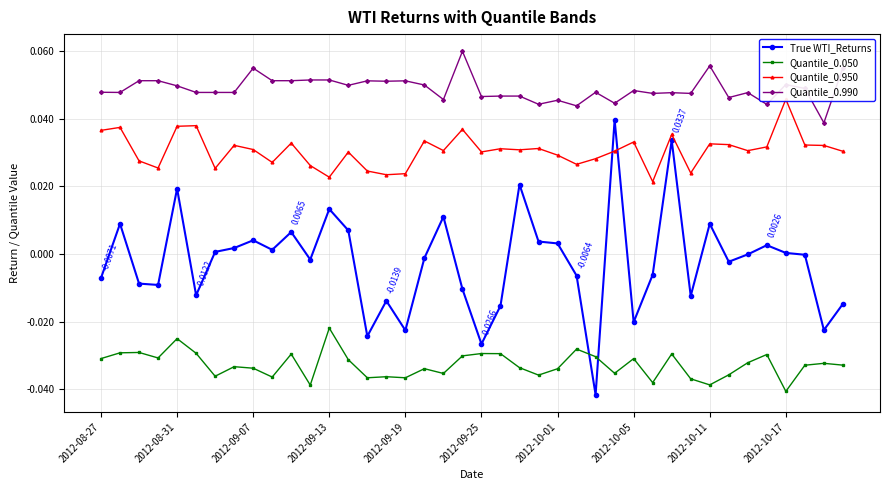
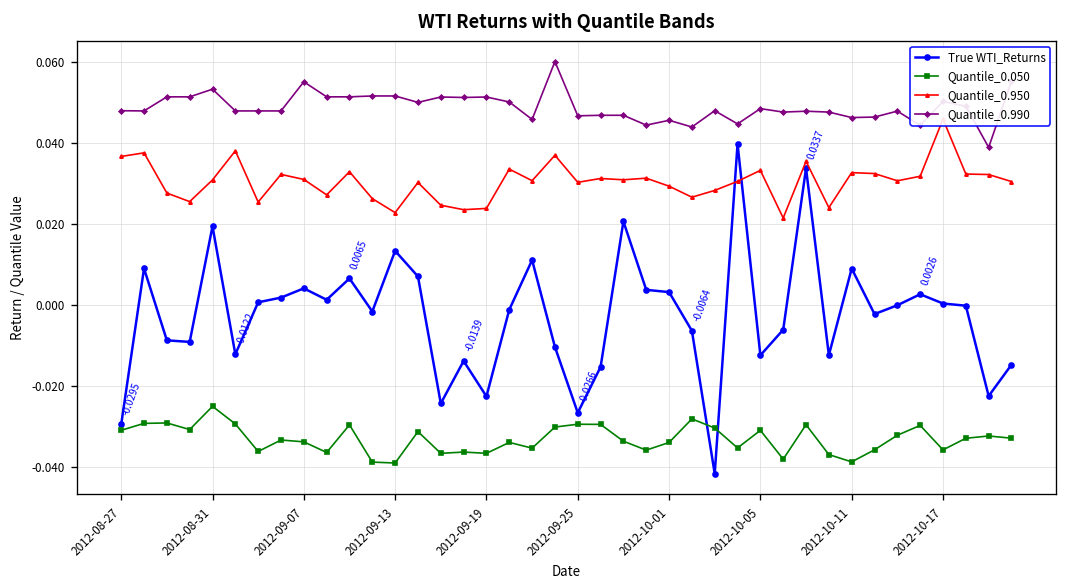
  {
    "True WTI_Returns": {
-     "2012-08-27": -0.0071,
+     "2012-08-27": -0.0295,
      "2012-09-25": -0.0266,
-     "2012-10-05": -0.020
+     "2012-10-05": -0.012
    },
    "Quantile_0.050": {
      "2012-08-27": -0.031,
      "2012-08-31": -0.025,
      "2012-09-07": -0.034,
-     "2012-09-13": -0.022,
+     "2012-09-13": -0.039,
      "2012-09-19": -0.037,
      "2012-09-25": -0.029,
      "2012-10-01": -0.034,
      "2012-10-05": -0.031,
      "2012-10-11": -0.039,
-     "2012-10-17": -0.041
+     "2012-10-17": -0.036
    },
    "Quantile_0.950": {
      "2012-08-27": 0.037,
-     "2012-08-31": 0.038,
+     "2012-08-31": 0.031,
      "2012-09-07": 0.031,
      "2012-09-13": 0.023,
      "2012-09-19": 0.024,
      "2012-09-25": 0.030,
      "2012-10-01": 0.029,
      "2012-10-05": 0.033,
      "2012-10-11": 0.033
    },
    "Quantile_0.990": {
      "2012-08-27": 0.048,
-     "2012-08-31": 0.050,
+     "2012-08-31": 0.053,
      "2012-09-07": 0.055,
      "2012-09-13": 0.052,
      "2012-09-19": 0.051,
      "2012-09-25": 0.047,
      "2012-10-01": 0.046,
      "2012-10-05": 0.048,
-     "2012-10-11": 0.056
+     "2012-10-11": 0.046
    }
  }
